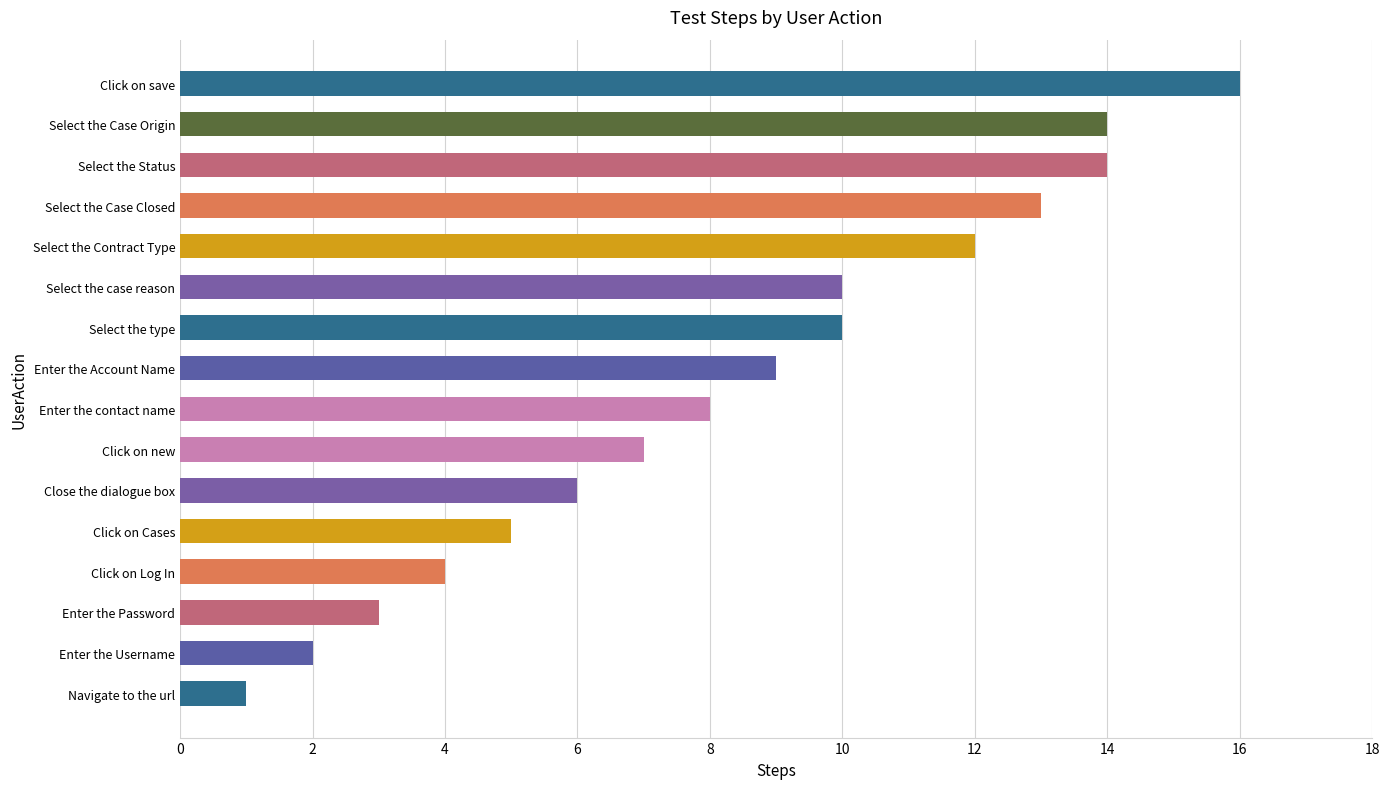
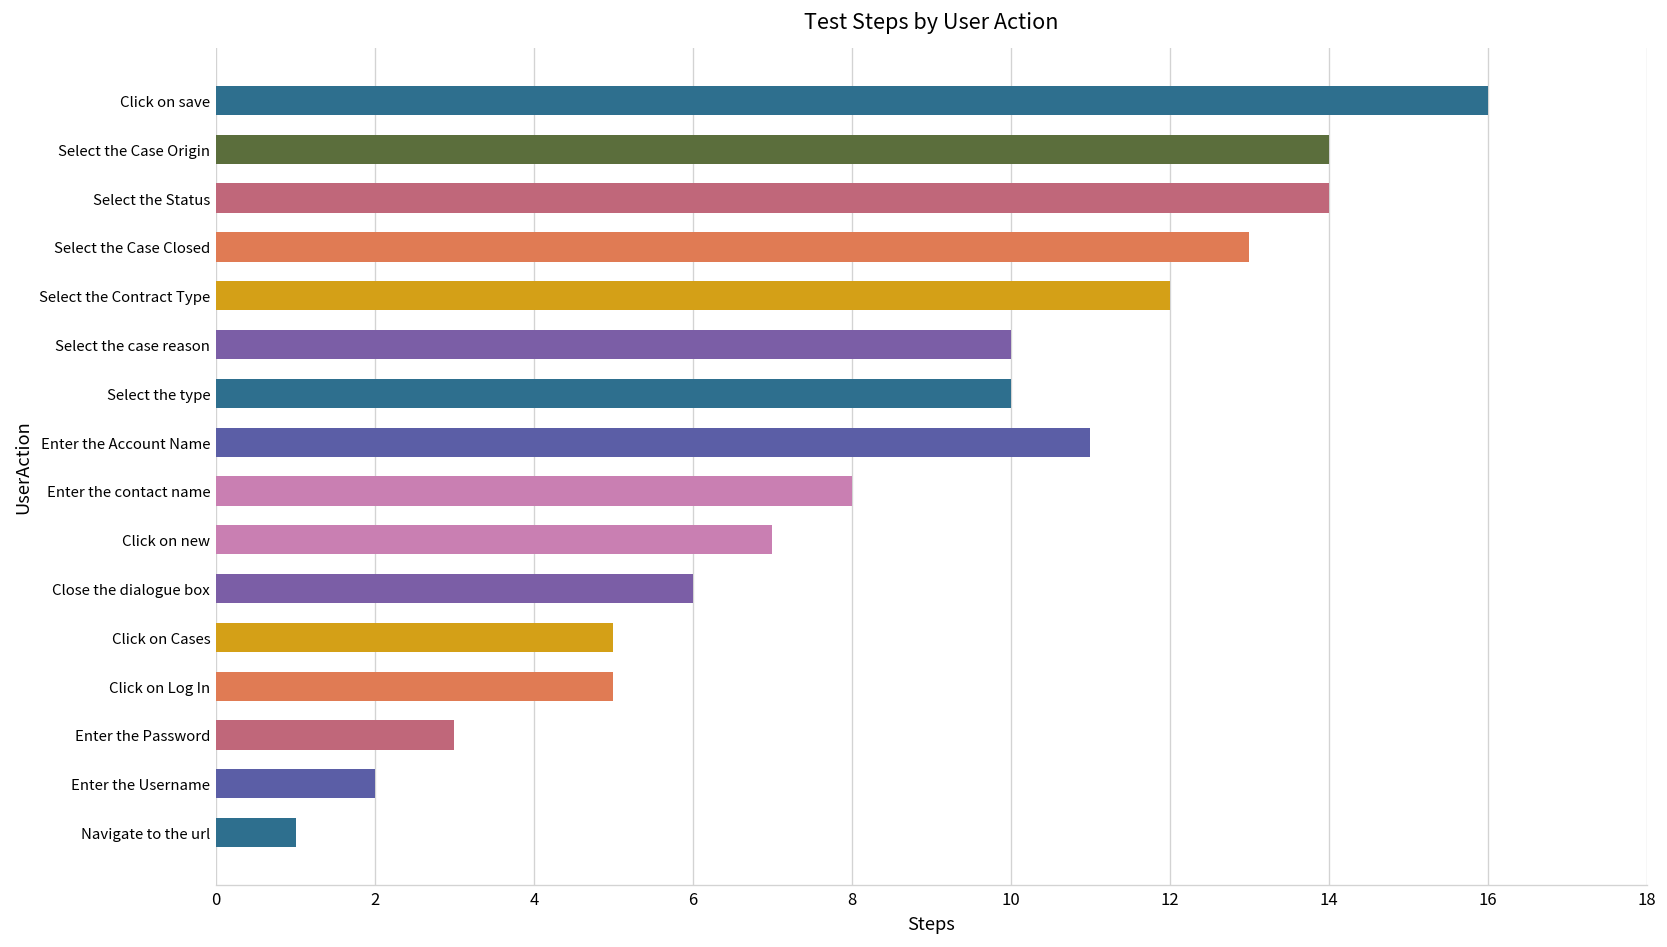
  {
    "Click on save": 16,
    "Select the Case Origin": 14,
    "Select the Status": 14,
    "Select the Case Closed": 13,
    "Select the Contract Type": 12,
    "Select the case reason": 10,
    "Select the type": 10,
-   "Enter the Account Name": 9,
+   "Enter the Account Name": 11,
    "Enter the contact name": 8,
    "Click on new": 7,
    "Close the dialogue box": 6,
    "Click on Cases": 5,
-   "Click on Log In": 4,
+   "Click on Log In": 5,
    "Enter the Password": 3,
    "Enter the Username": 2,
    "Navigate to the url": 1
  }
